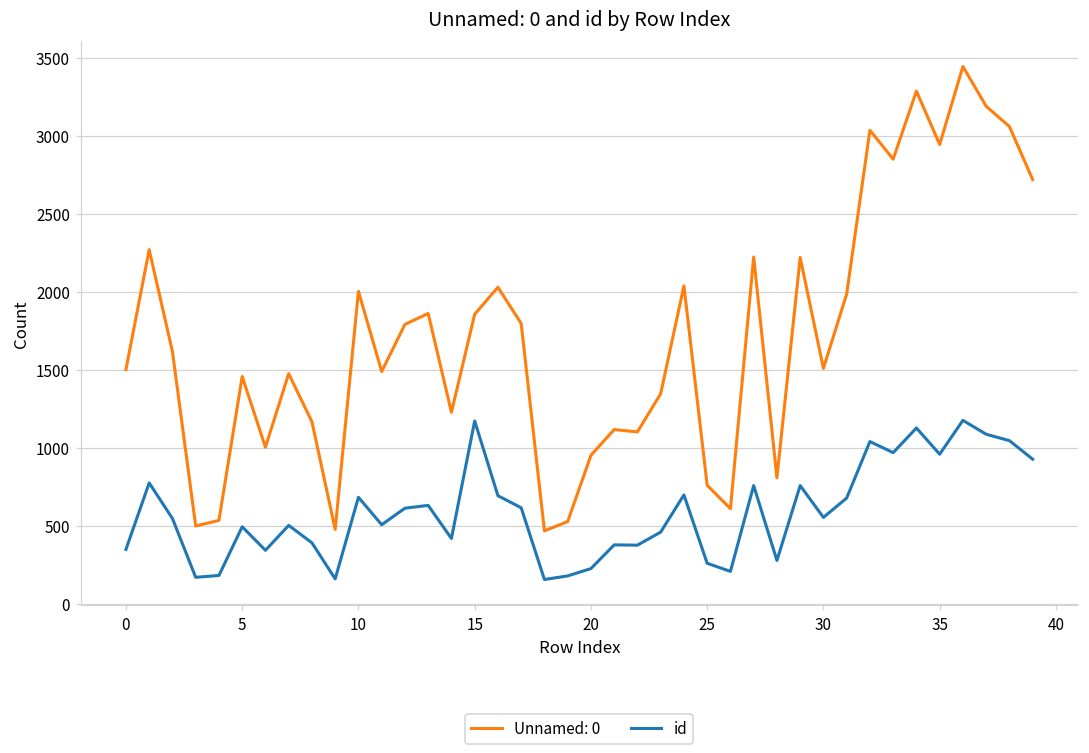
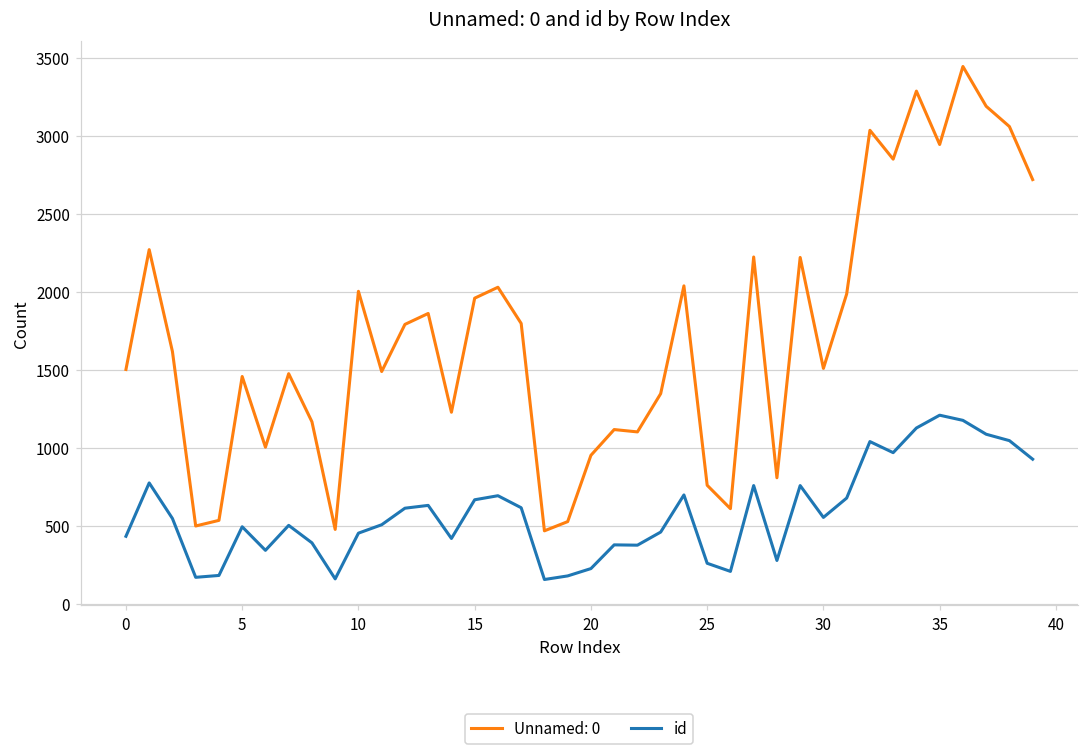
  {
    "Unnamed: 0": {
      "0": 1500,
      "5": 1460,
      "10": 2000,
-     "15": 1860,
+     "15": 1960,
      "20": 950,
      "25": 760,
      "30": 1510,
      "35": 2940
    },
    "id": {
-     "0": 350,
+     "0": 430,
      "5": 490,
-     "10": 680,
-     "15": 1170,
+     "10": 450,
+     "15": 670,
      "20": 230,
      "25": 260,
      "30": 550,
-     "35": 960
+     "35": 1210
    }
  }
